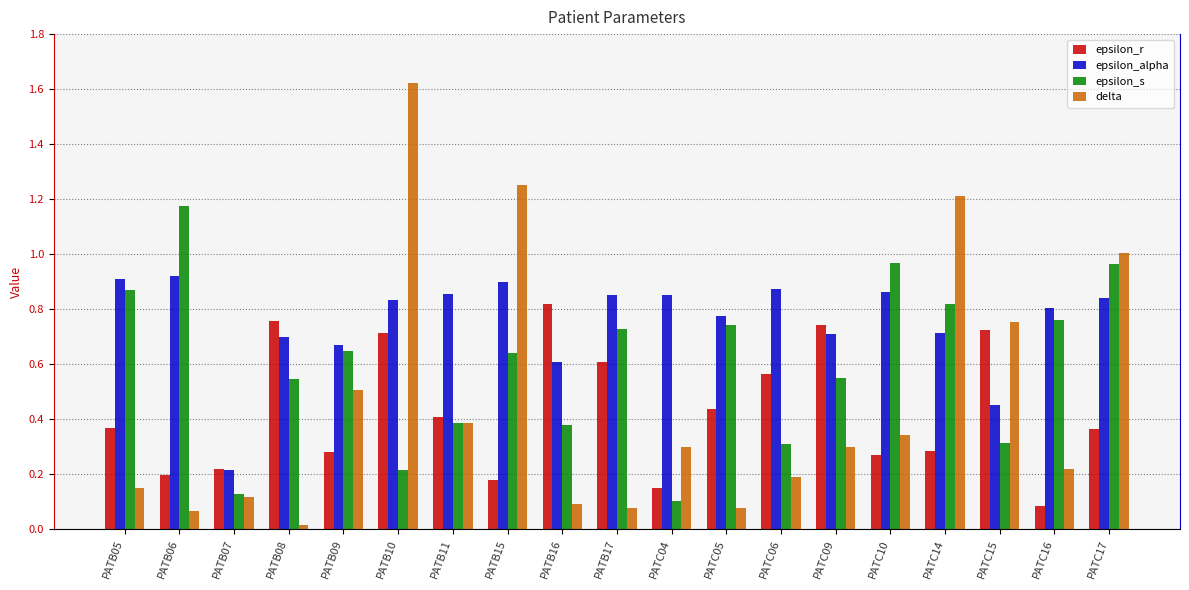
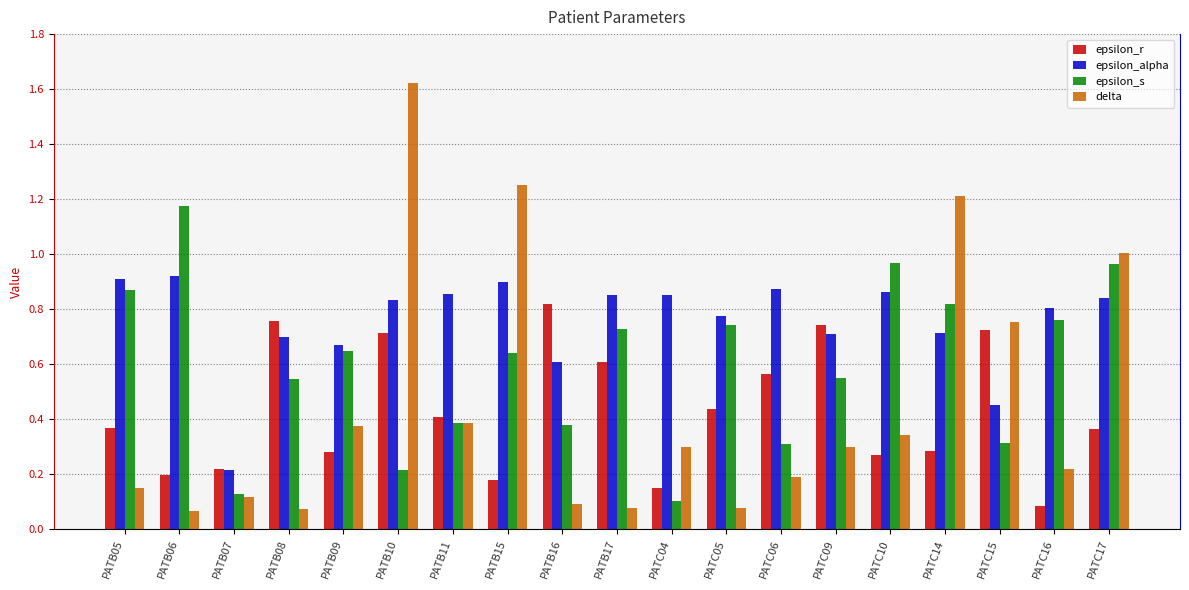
  {
    "epsilon_r": {
      "PATB05": 0.37,
      "PATB06": 0.20,
      "PATB07": 0.22,
      "PATB08": 0.76,
      "PATB09": 0.28,
      "PATB10": 0.71,
      "PATB11": 0.41,
      "PATB15": 0.18,
      "PATB16": 0.82,
      "PATB17": 0.61,
      "PATC04": 0.15,
      "PATC05": 0.44,
      "PATC06": 0.56,
      "PATC09": 0.74,
      "PATC10": 0.27,
      "PATC14": 0.28,
      "PATC15": 0.72,
      "PATC16": 0.08,
      "PATC17": 0.36
    },
    "epsilon_alpha": {
      "PATB05": 0.91,
      "PATB06": 0.92,
      "PATB07": 0.22,
      "PATB08": 0.70,
      "PATB09": 0.67,
      "PATB10": 0.83,
      "PATB11": 0.86,
      "PATB15": 0.90,
      "PATB16": 0.61,
      "PATB17": 0.85,
      "PATC04": 0.85,
      "PATC05": 0.77,
      "PATC06": 0.87,
      "PATC09": 0.71,
      "PATC10": 0.86,
      "PATC14": 0.71,
      "PATC15": 0.45,
      "PATC16": 0.81,
      "PATC17": 0.84
    },
    "epsilon_s": {
      "PATB05": 0.87,
      "PATB06": 1.17,
      "PATB07": 0.13,
      "PATB08": 0.55,
      "PATB09": 0.65,
      "PATB10": 0.21,
      "PATB11": 0.39,
      "PATB15": 0.64,
      "PATB16": 0.38,
      "PATB17": 0.73,
      "PATC04": 0.10,
      "PATC05": 0.74,
      "PATC06": 0.31,
      "PATC09": 0.55,
      "PATC10": 0.97,
      "PATC14": 0.82,
      "PATC15": 0.31,
      "PATC16": 0.76,
      "PATC17": 0.96
    },
    "delta": {
      "PATB05": 0.15,
      "PATB06": 0.07,
      "PATB07": 0.12,
-     "PATB08": 0.02,
-     "PATB09": 0.51,
+     "PATB08": 0.07,
+     "PATB09": 0.37,
      "PATB10": 1.62,
      "PATB11": 0.39,
      "PATB15": 1.25,
      "PATB16": 0.09,
      "PATB17": 0.08,
      "PATC04": 0.30,
      "PATC05": 0.08,
      "PATC06": 0.19,
      "PATC09": 0.30,
      "PATC10": 0.34,
      "PATC14": 1.21,
      "PATC15": 0.75,
      "PATC16": 0.22,
      "PATC17": 1.00
    }
  }
